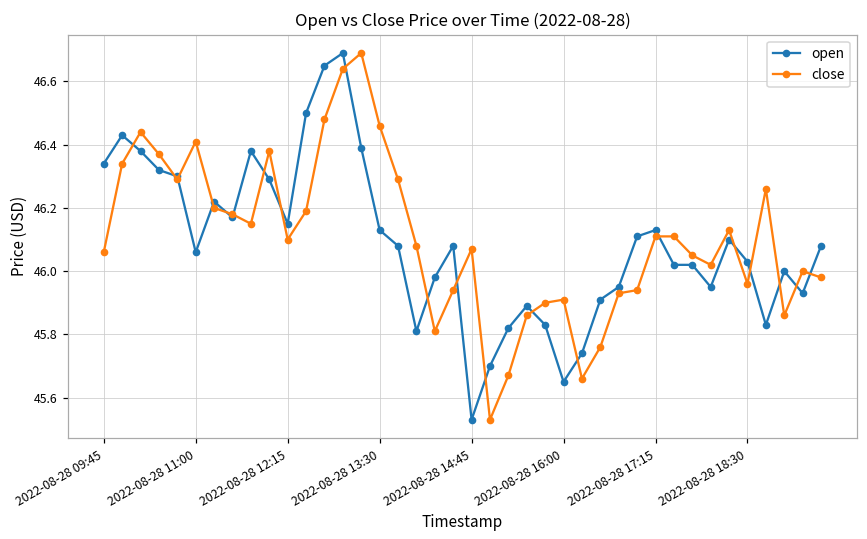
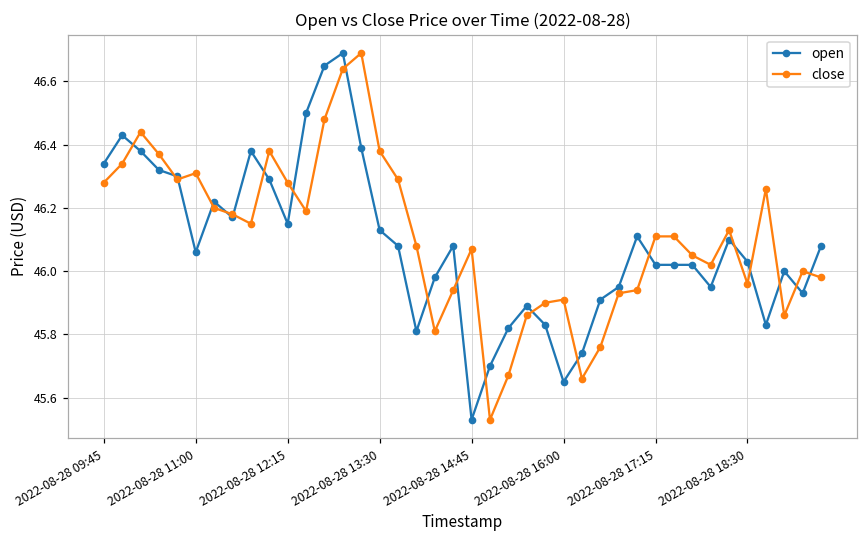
  {
    "open": {
      "2022-08-28 09:45": 46.34,
      "2022-08-28 11:00": 46.06,
      "2022-08-28 12:15": 46.15,
      "2022-08-28 13:30": 46.13,
      "2022-08-28 14:45": 45.53,
      "2022-08-28 16:00": 45.65,
-     "2022-08-28 17:15": 46.13,
+     "2022-08-28 17:15": 46.02,
      "2022-08-28 18:30": 46.03
    },
    "close": {
-     "2022-08-28 09:45": 46.06,
-     "2022-08-28 11:00": 46.41,
-     "2022-08-28 12:15": 46.10,
-     "2022-08-28 13:30": 46.46,
+     "2022-08-28 09:45": 46.28,
+     "2022-08-28 11:00": 46.31,
+     "2022-08-28 12:15": 46.28,
+     "2022-08-28 13:30": 46.38,
      "2022-08-28 14:45": 46.07,
      "2022-08-28 16:00": 45.91,
      "2022-08-28 17:15": 46.11,
      "2022-08-28 18:30": 45.96
    }
  }
